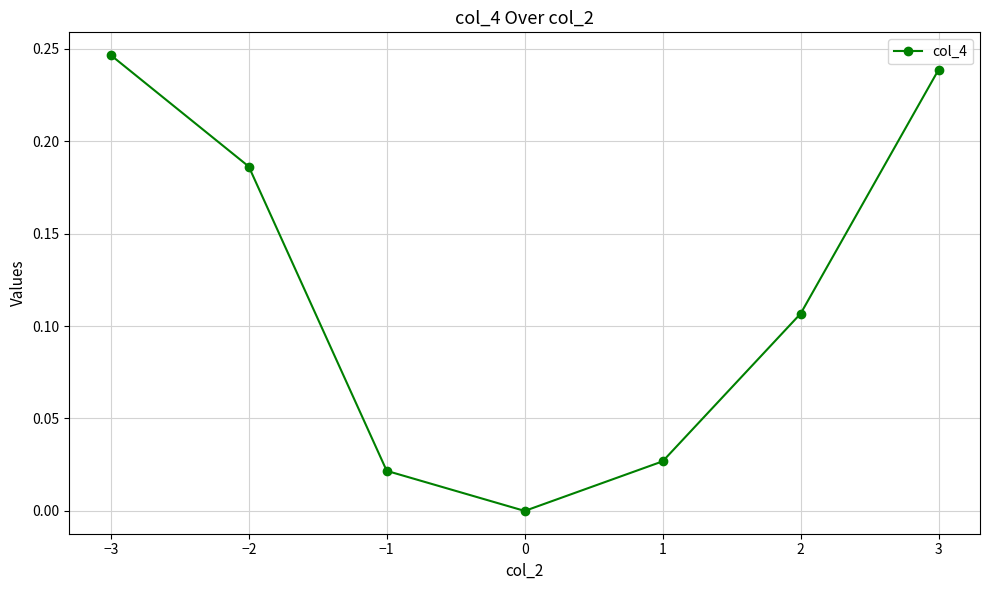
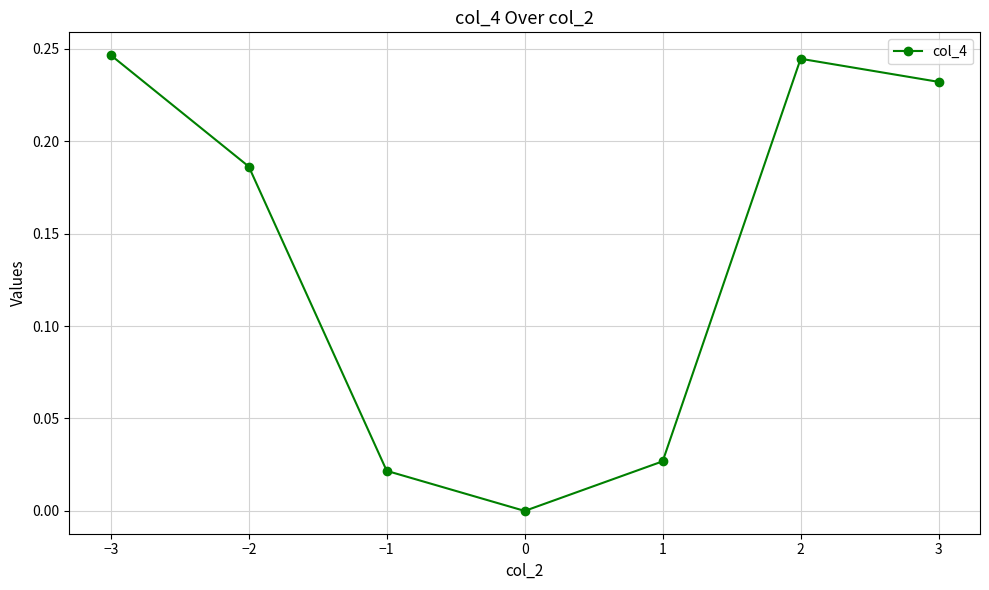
  {
    "−3": 0.247,
    "−2": 0.186,
    "−1": 0.022,
    "0": 0.000,
    "1": 0.027,
-   "2": 0.107,
-   "3": 0.239
+   "2": 0.245,
+   "3": 0.232
  }
